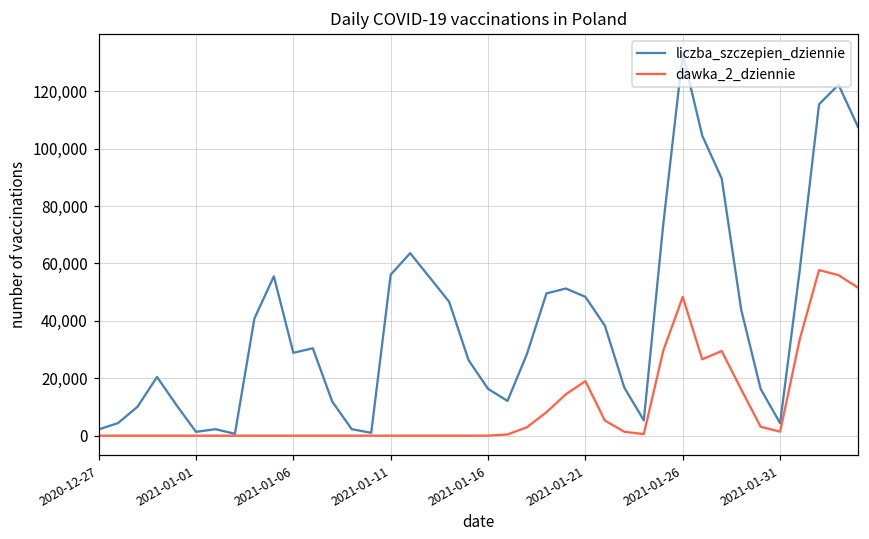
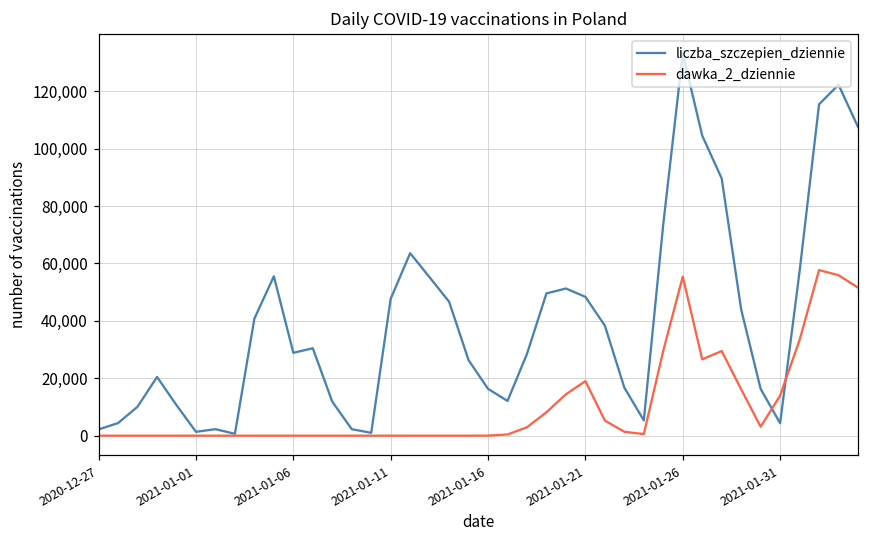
  {
    "liczba_szczepien_dziennie": {
      "2020-12-27": "2,000",
      "2021-01-01": "1,000",
      "2021-01-06": "29,000",
-     "2021-01-11": "56,000",
+     "2021-01-11": "48,000",
      "2021-01-16": "16,000",
      "2021-01-21": "48,000",
      "2021-01-31": "4,000"
    },
    "dawka_2_dziennie": {
      "2020-12-27": "0",
      "2021-01-01": "0",
      "2021-01-06": "0",
      "2021-01-11": "0",
      "2021-01-16": "0",
      "2021-01-21": "19,000",
-     "2021-01-26": "48,000",
-     "2021-01-31": "1,000"
+     "2021-01-26": "55,000",
+     "2021-01-31": "14,000"
    }
  }
